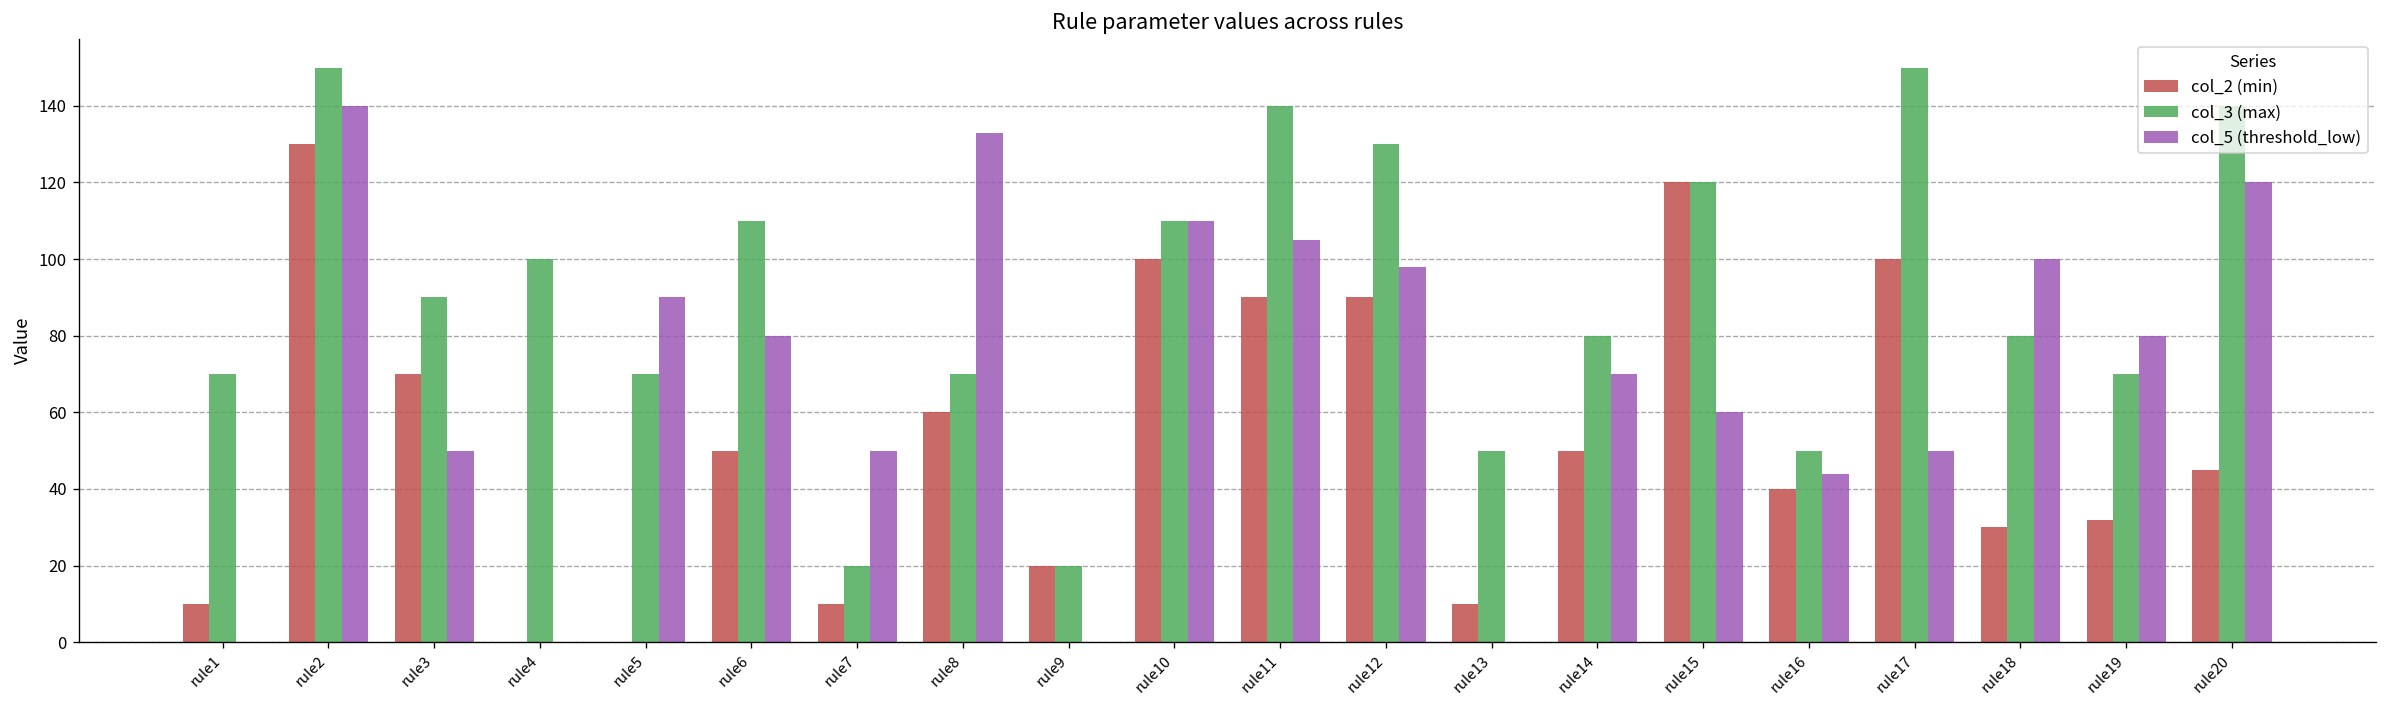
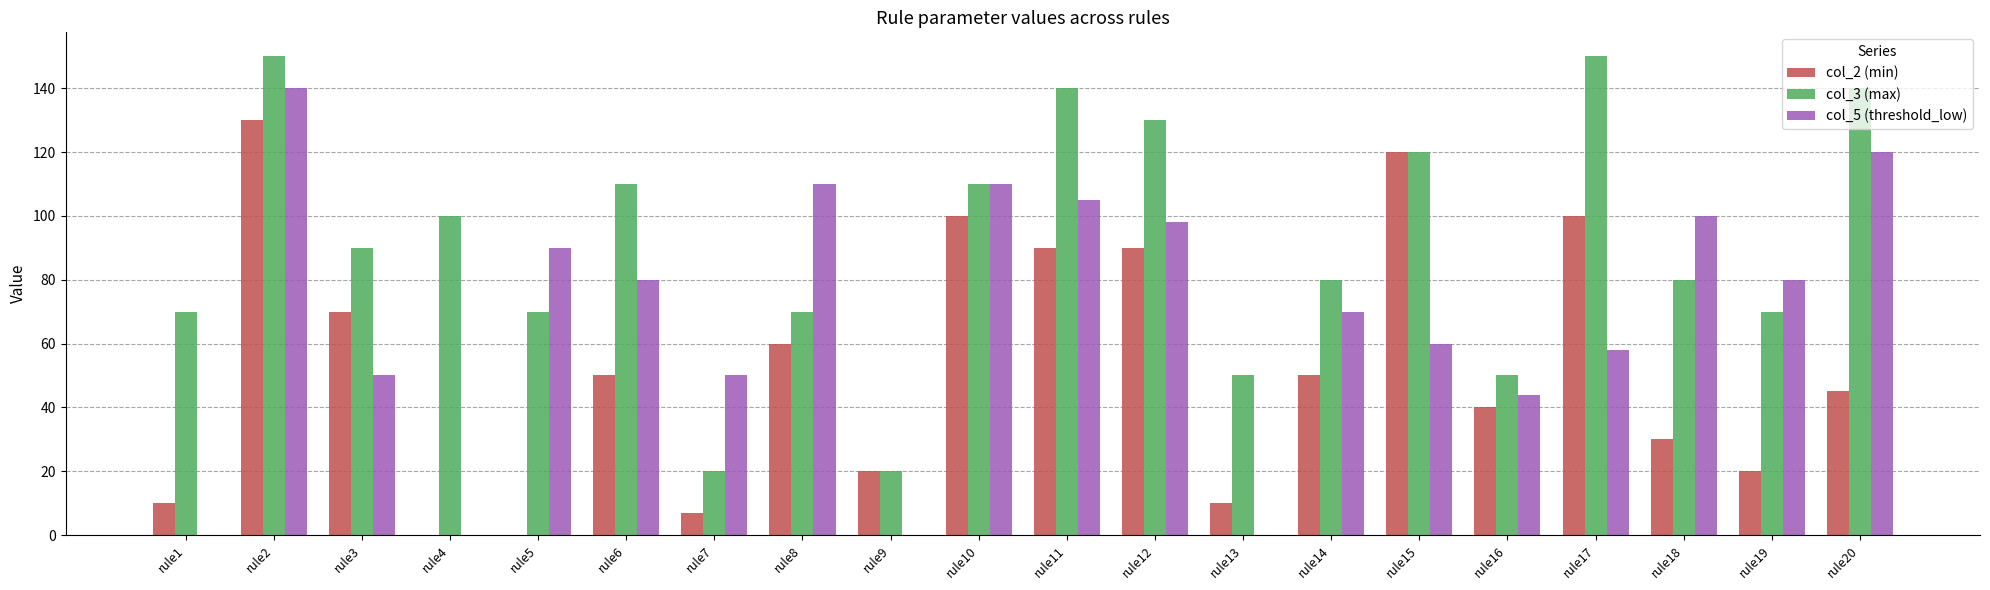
  {
    "col_2 (min)": {
      "rule1": 10,
      "rule2": 130,
      "rule3": 70,
      "rule4": 0,
      "rule5": 0,
      "rule6": 50,
-     "rule7": 10,
+     "rule7": 7,
      "rule8": 60,
      "rule9": 20,
      "rule10": 100,
      "rule11": 90,
      "rule12": 90,
      "rule13": 10,
      "rule14": 50,
      "rule15": 120,
      "rule16": 40,
      "rule17": 100,
      "rule18": 30,
-     "rule19": 32,
+     "rule19": 20,
      "rule20": 45
    },
    "col_3 (max)": {
      "rule1": 70,
      "rule2": 150,
      "rule3": 90,
      "rule4": 100,
      "rule5": 70,
      "rule6": 110,
      "rule7": 20,
      "rule8": 70,
      "rule9": 20,
      "rule10": 110,
      "rule11": 140,
      "rule12": 130,
      "rule13": 50,
      "rule14": 80,
      "rule15": 120,
      "rule16": 50,
      "rule17": 150,
      "rule18": 80,
      "rule19": 70
    },
    "col_5 (threshold_low)": {
      "rule1": 0,
      "rule2": 140,
      "rule3": 50,
      "rule4": 0,
      "rule5": 90,
      "rule6": 80,
      "rule7": 50,
-     "rule8": 133,
+     "rule8": 110,
      "rule9": 0,
      "rule10": 110,
      "rule11": 105,
      "rule12": 98,
      "rule13": 0,
      "rule14": 70,
      "rule15": 60,
      "rule16": 44,
-     "rule17": 50,
+     "rule17": 58,
      "rule18": 100,
      "rule19": 80,
      "rule20": 120
    }
  }
